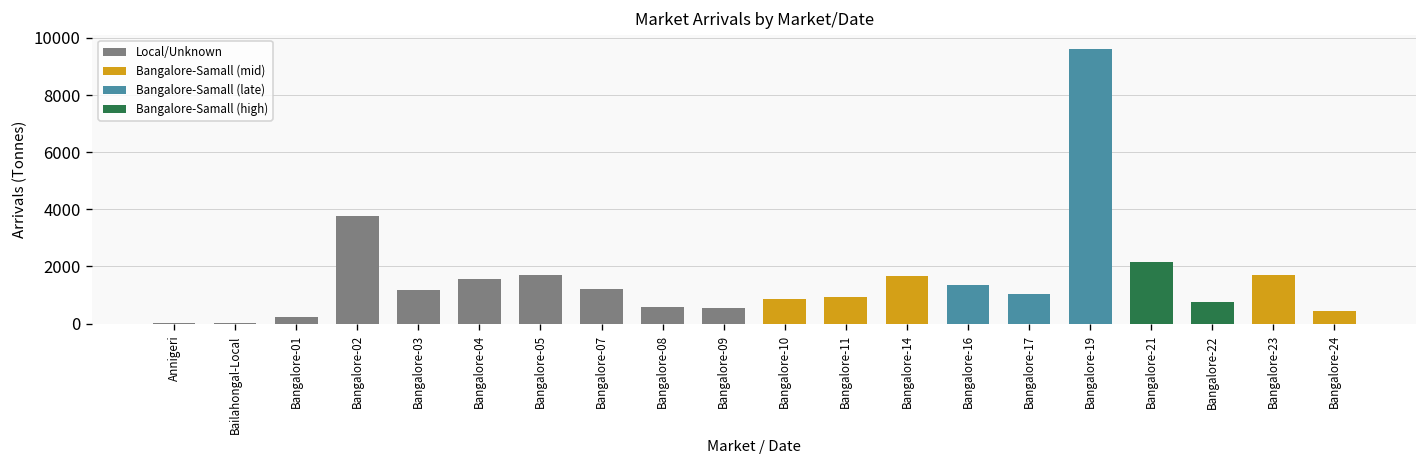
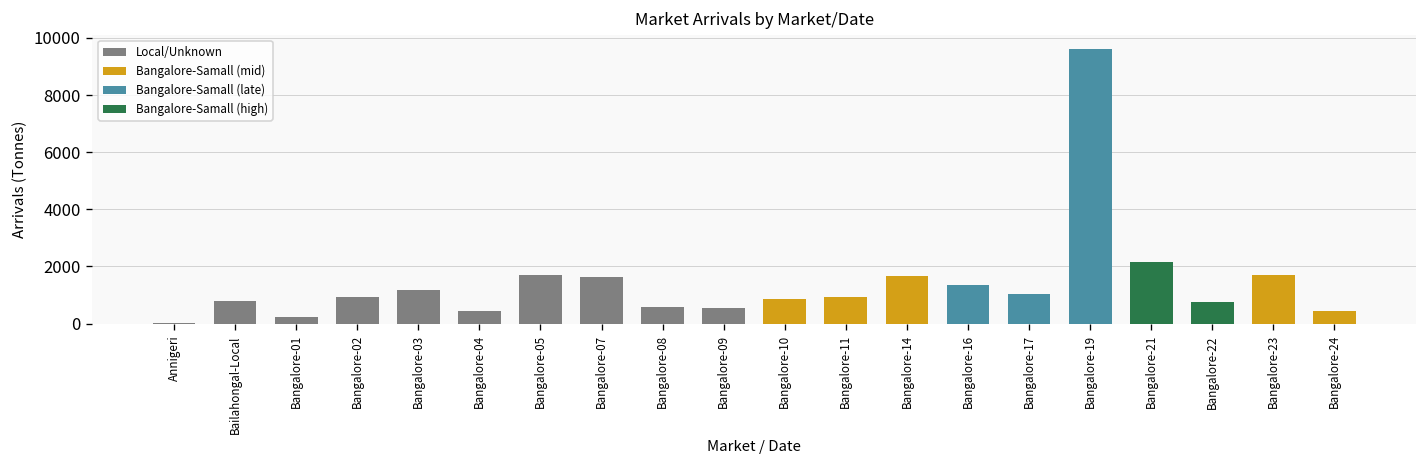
  {
-   "Bailahongal-Local": 0,
+   "Bailahongal-Local": 800,
    "Bangalore-01": 200,
-   "Bangalore-02": 3800,
+   "Bangalore-02": 900,
    "Bangalore-03": 1200,
-   "Bangalore-04": 1500,
+   "Bangalore-04": 400,
    "Bangalore-05": 1700,
-   "Bangalore-07": 1200,
+   "Bangalore-07": 1600,
    "Bangalore-08": 600,
    "Bangalore-09": 600,
    "Bangalore-10": 900,
    "Bangalore-11": 900,
    "Bangalore-14": 1700,
    "Bangalore-16": 1300,
    "Bangalore-17": 1000,
    "Bangalore-19": 9600,
    "Bangalore-21": 2100,
    "Bangalore-22": 800,
    "Bangalore-23": 1700,
    "Bangalore-24": 400
  }
